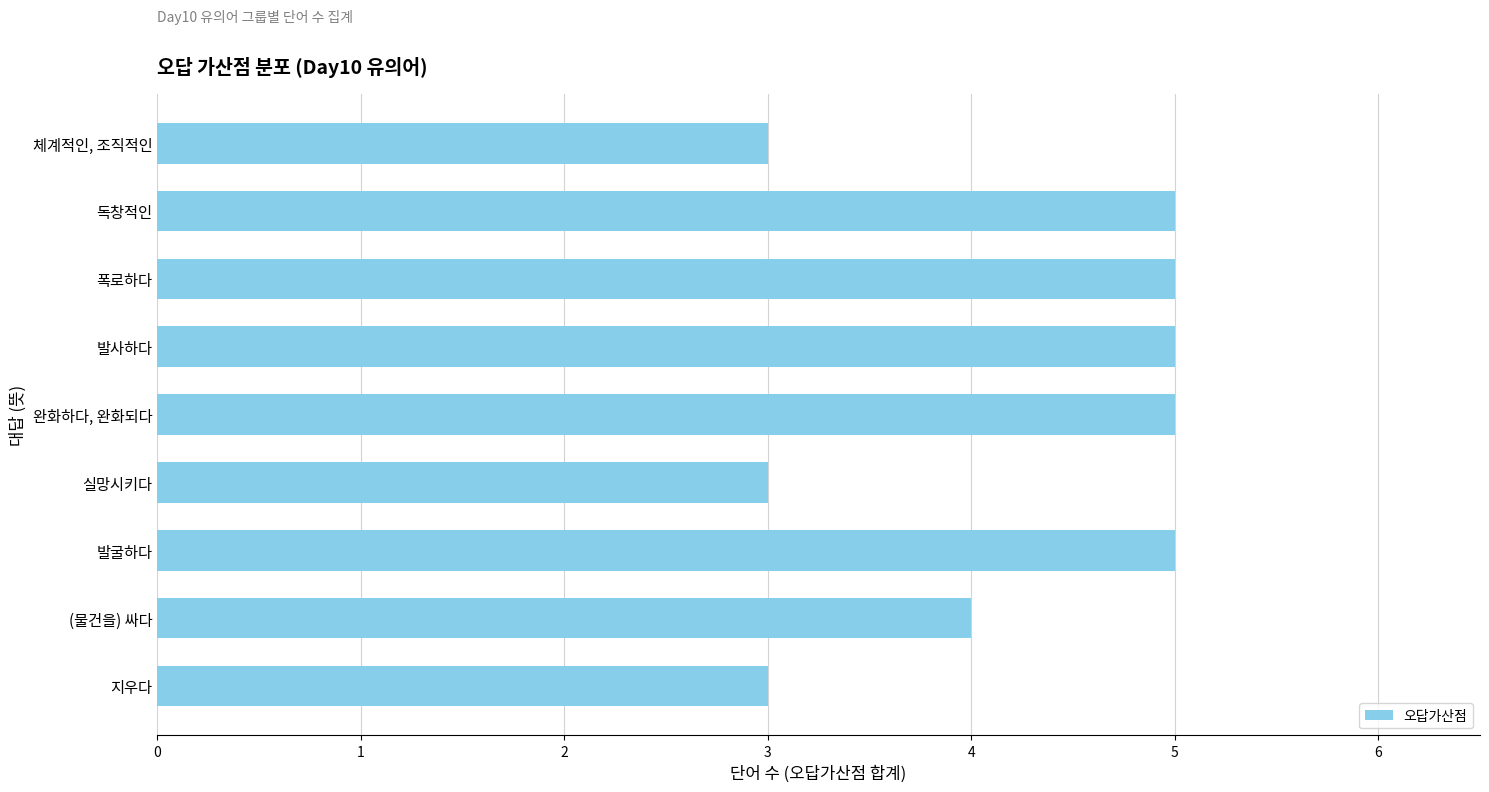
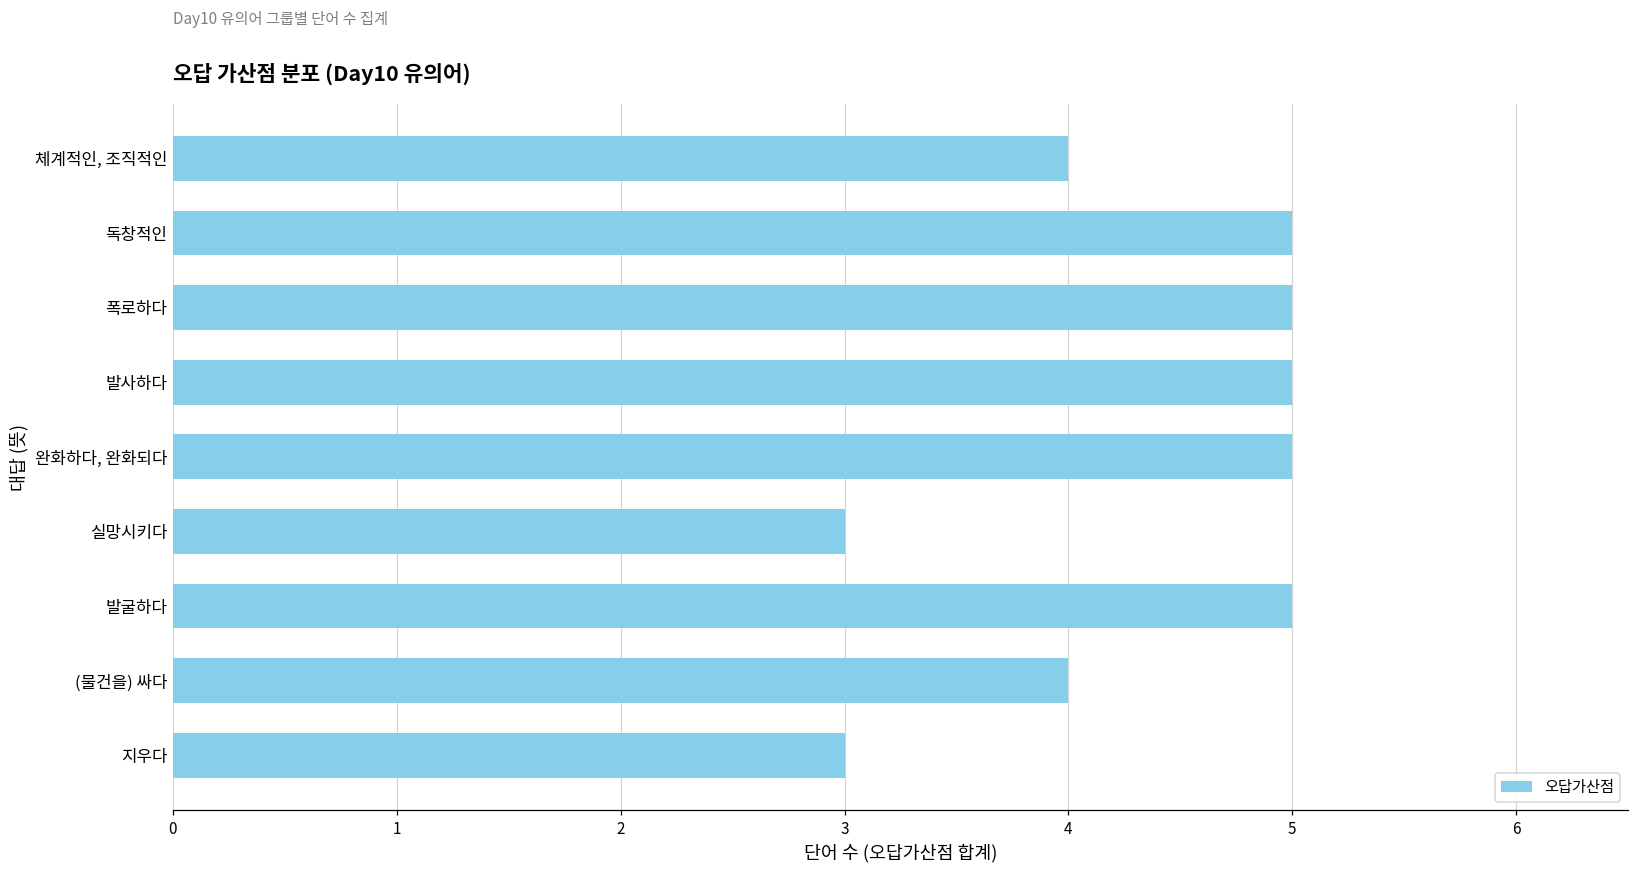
  {
-   "체계적인, 조직적인": 3,
+   "체계적인, 조직적인": 4,
    "독창적인": 5,
    "폭로하다": 5,
    "발사하다": 5,
    "완화하다, 완화되다": 5,
    "실망시키다": 3,
    "발굴하다": 5,
    "(물건을) 싸다": 4,
    "지우다": 3
  }
